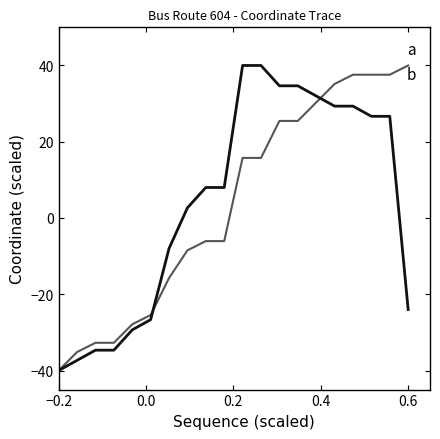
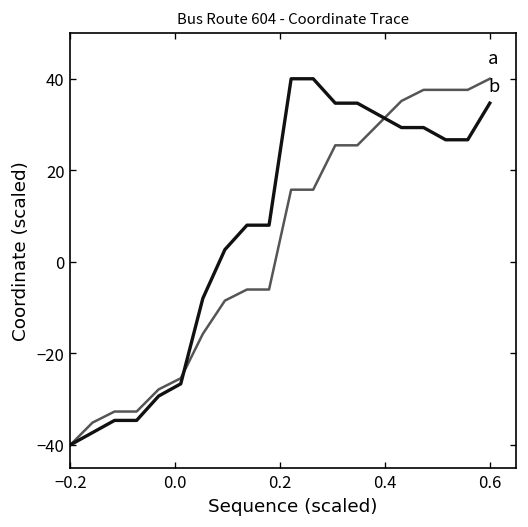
  {
    "a": {
      "0.6": 40
    },
    "b": {
-     "0.6": -24
+     "0.6": 35
    }
  }
